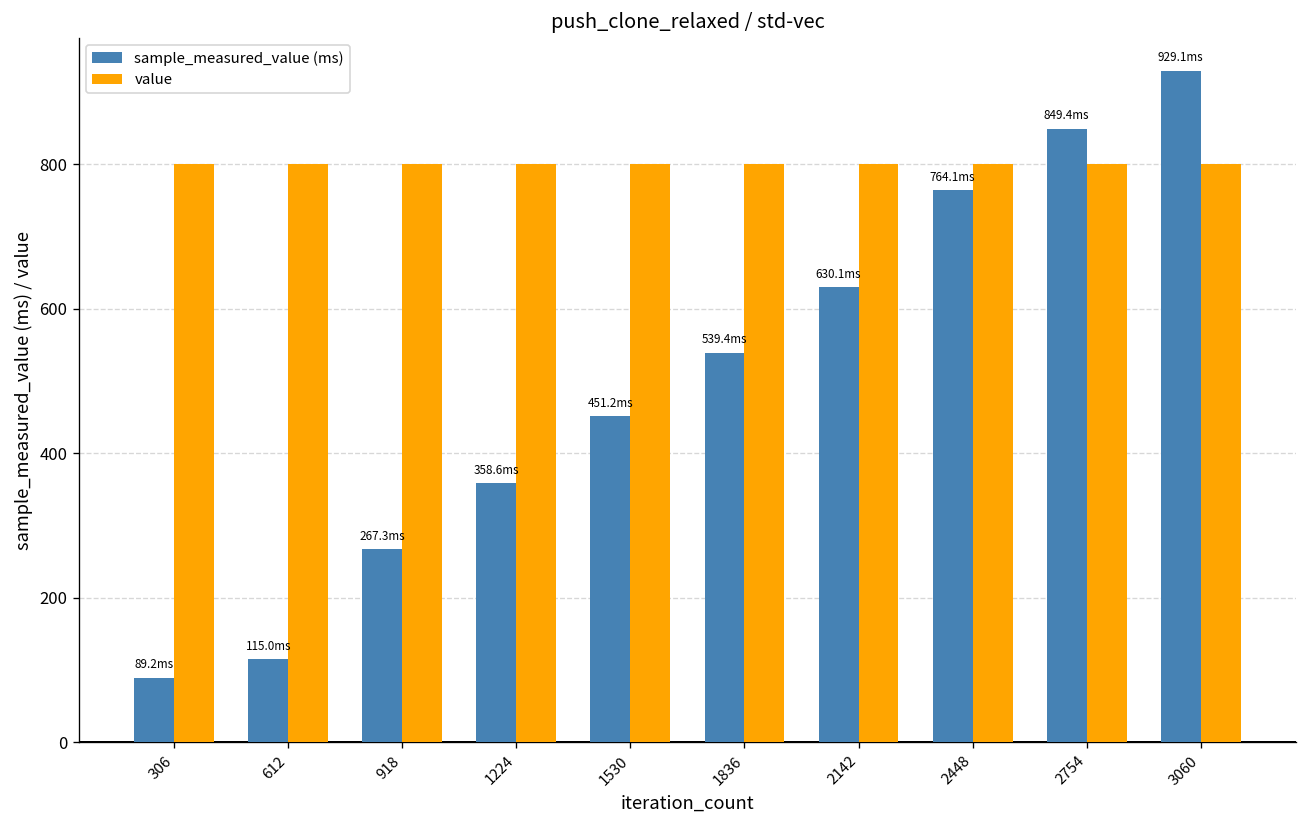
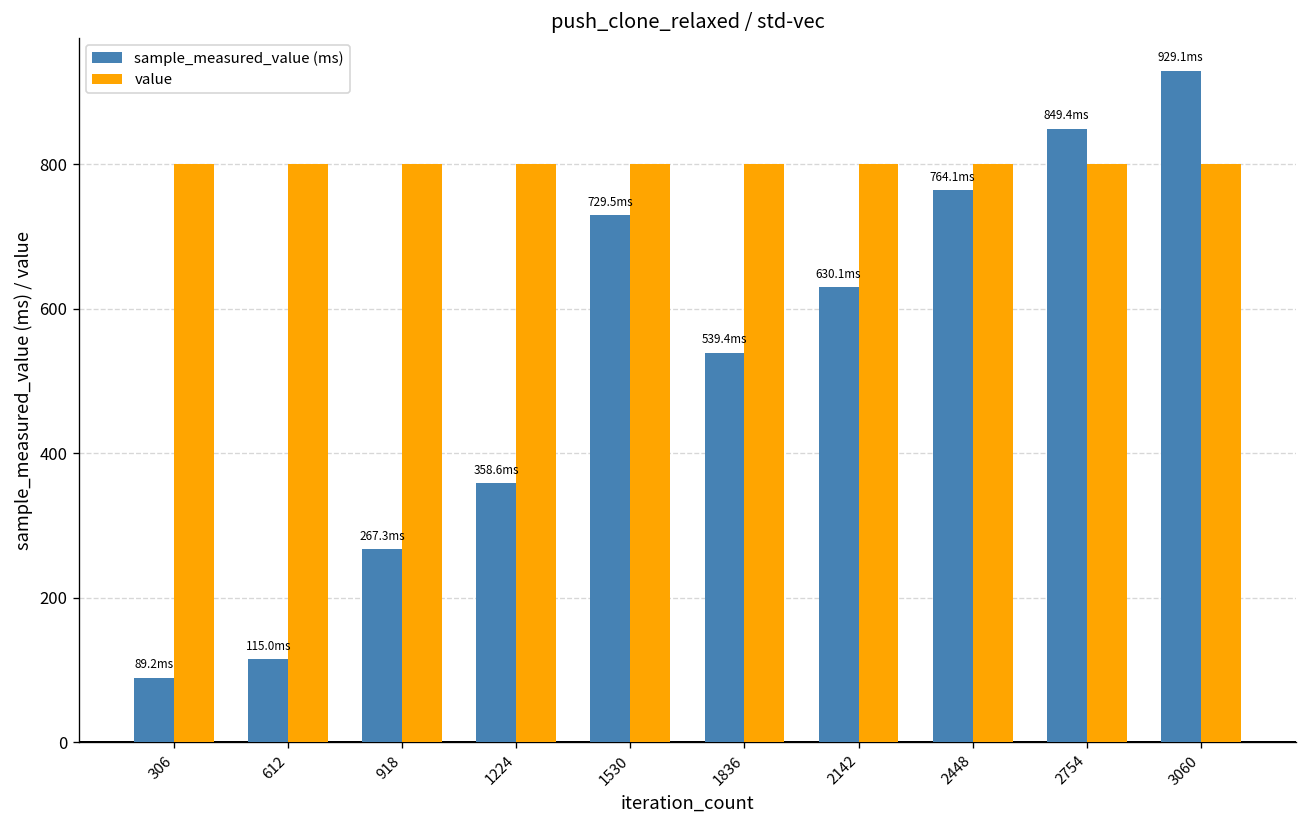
  {
    "sample_measured_value (ms)": {
      "306": 89.2,
      "612": 115.0,
      "918": 267.3,
      "1224": 358.6,
-     "1530": 451.2,
+     "1530": 729.5,
      "1836": 539.4,
      "2142": 630.1,
      "2448": 764.1,
      "2754": 849.4,
      "3060": 929.1
    },
    "value": {
      "306": 800,
      "612": 800,
      "918": 800,
      "1224": 800,
      "1530": 800,
      "1836": 800,
      "2142": 800,
      "2448": 800,
      "2754": 800,
      "3060": 800
    }
  }
